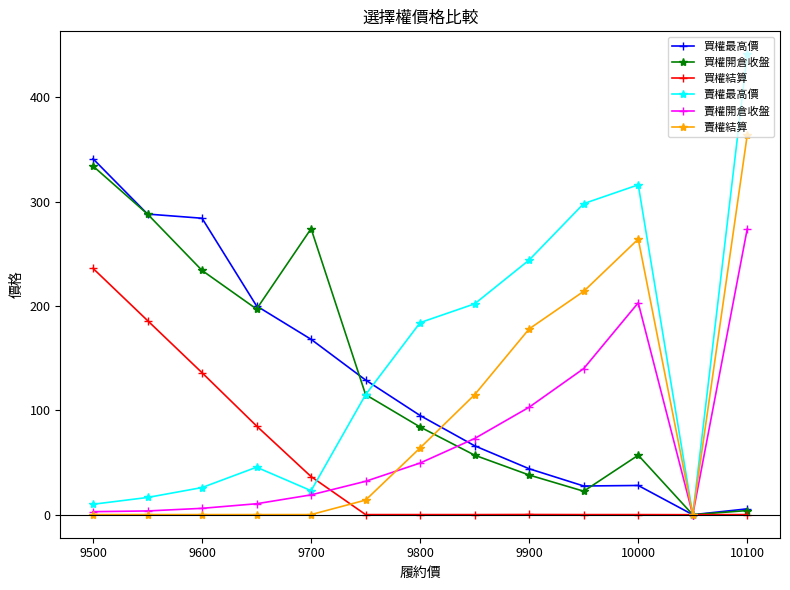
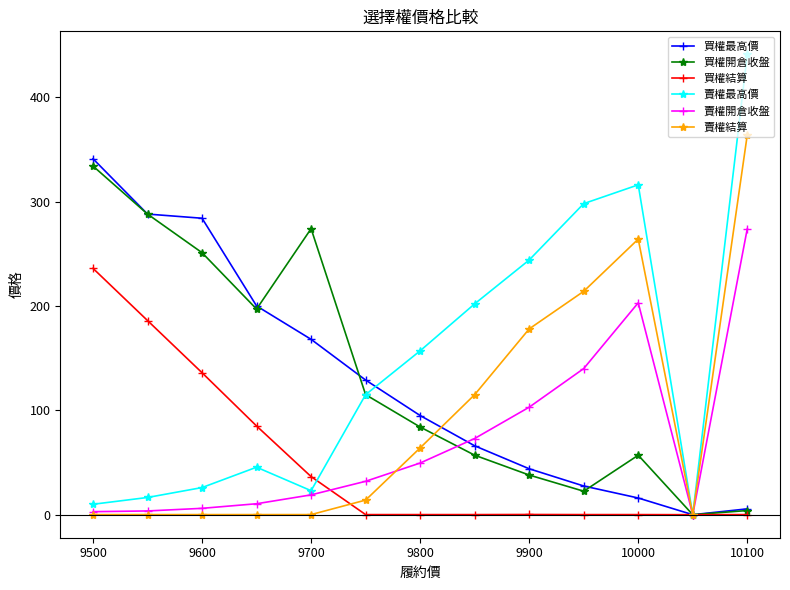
  {
    "買權最高價": {
      "9500": 341,
      "9600": 284,
      "9700": 168,
      "9800": 95,
      "9900": 44,
-     "10000": 28
+     "10000": 16
    },
    "買權開倉收盤": {
      "9500": 334,
-     "9600": 234,
+     "9600": 251,
      "9700": 274,
      "9800": 84,
      "9900": 38,
      "10000": 57
    },
    "買權結算": {
      "9500": 236,
      "9600": 136,
      "9700": 37,
      "9800": 0,
      "9900": 0,
      "10000": 0,
      "10100": 0
    },
    "賣權最高價": {
      "9500": 10,
      "9600": 26,
      "9700": 23,
-     "9800": 184,
+     "9800": 157,
      "9900": 244,
      "10000": 316
    },
    "賣權開倉收盤": {
      "9500": 3,
      "9600": 6,
      "9700": 19,
      "9800": 50,
      "9900": 103,
      "10000": 203,
      "10100": 274
    },
    "賣權結算": {
      "9500": 0,
      "9600": 0,
      "9700": 0,
      "9800": 64,
      "9900": 178,
      "10000": 264
    }
  }
